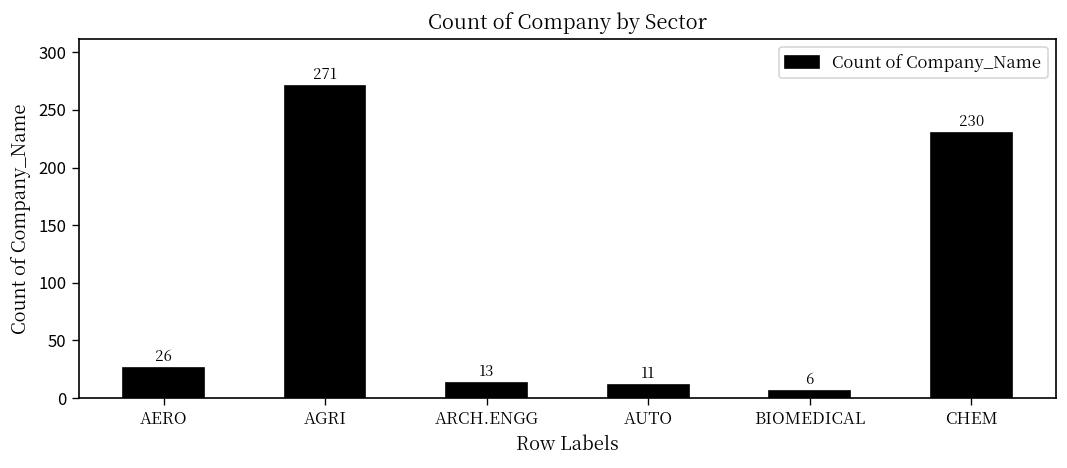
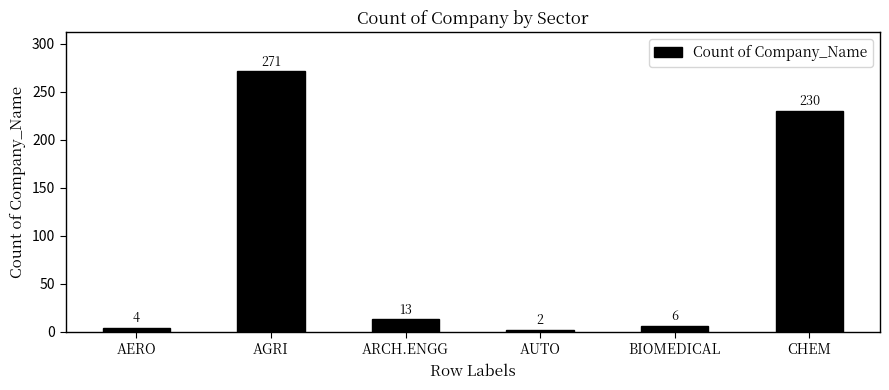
  {
-   "AERO": 26,
+   "AERO": 4,
    "AGRI": 271,
    "ARCH.ENGG": 13,
-   "AUTO": 11,
+   "AUTO": 2,
    "BIOMEDICAL": 6,
    "CHEM": 230
  }
